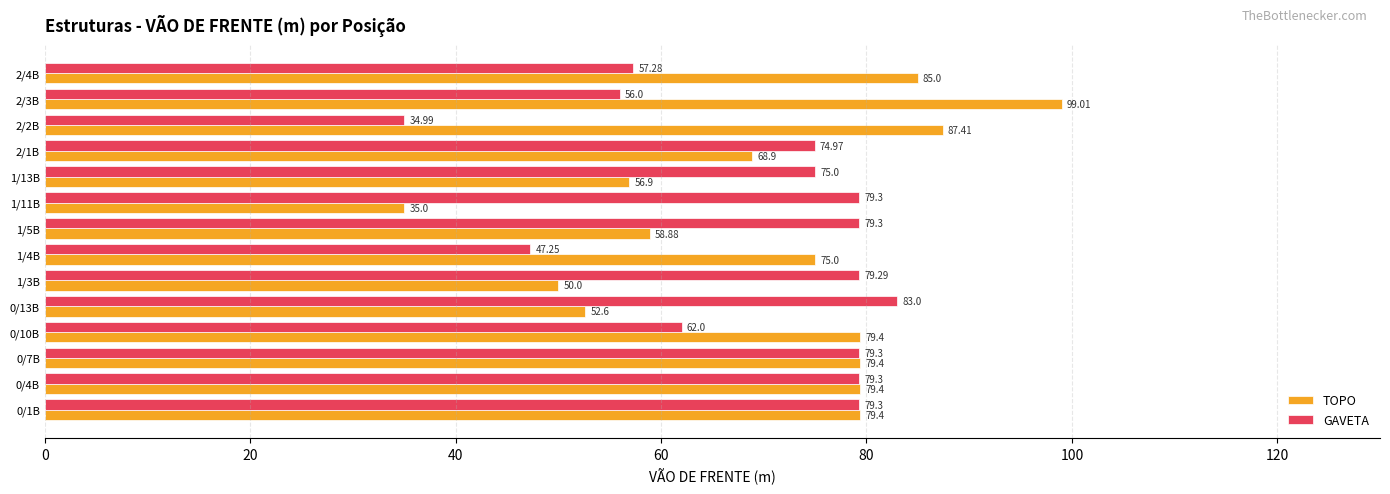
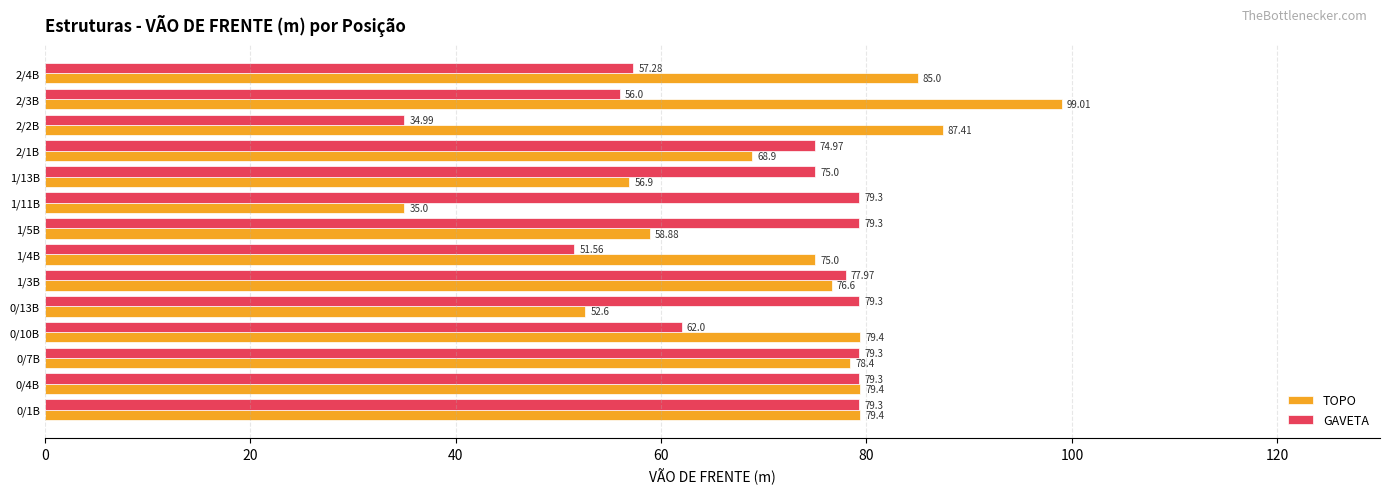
  {
    "TOPO": {
      "2/4B": 85.0,
      "2/3B": 99.01,
      "2/2B": 87.41,
      "2/1B": 68.9,
      "1/13B": 56.9,
      "1/11B": 35.0,
      "1/5B": 58.88,
      "1/4B": 75.0,
-     "1/3B": 50.0,
+     "1/3B": 76.6,
      "0/13B": 52.6,
      "0/10B": 79.4,
-     "0/7B": 79.4,
+     "0/7B": 78.4,
      "0/4B": 79.4,
      "0/1B": 79.4
    },
    "GAVETA": {
      "2/4B": 57.28,
      "2/3B": 56.0,
      "2/2B": 34.99,
      "2/1B": 74.97,
      "1/13B": 75.0,
      "1/11B": 79.3,
      "1/5B": 79.3,
-     "1/4B": 47.25,
-     "1/3B": 79.29,
-     "0/13B": 83.0,
+     "1/4B": 51.56,
+     "1/3B": 77.97,
+     "0/13B": 79.3,
      "0/10B": 62.0,
      "0/7B": 79.3,
      "0/4B": 79.3,
      "0/1B": 79.3
    }
  }
